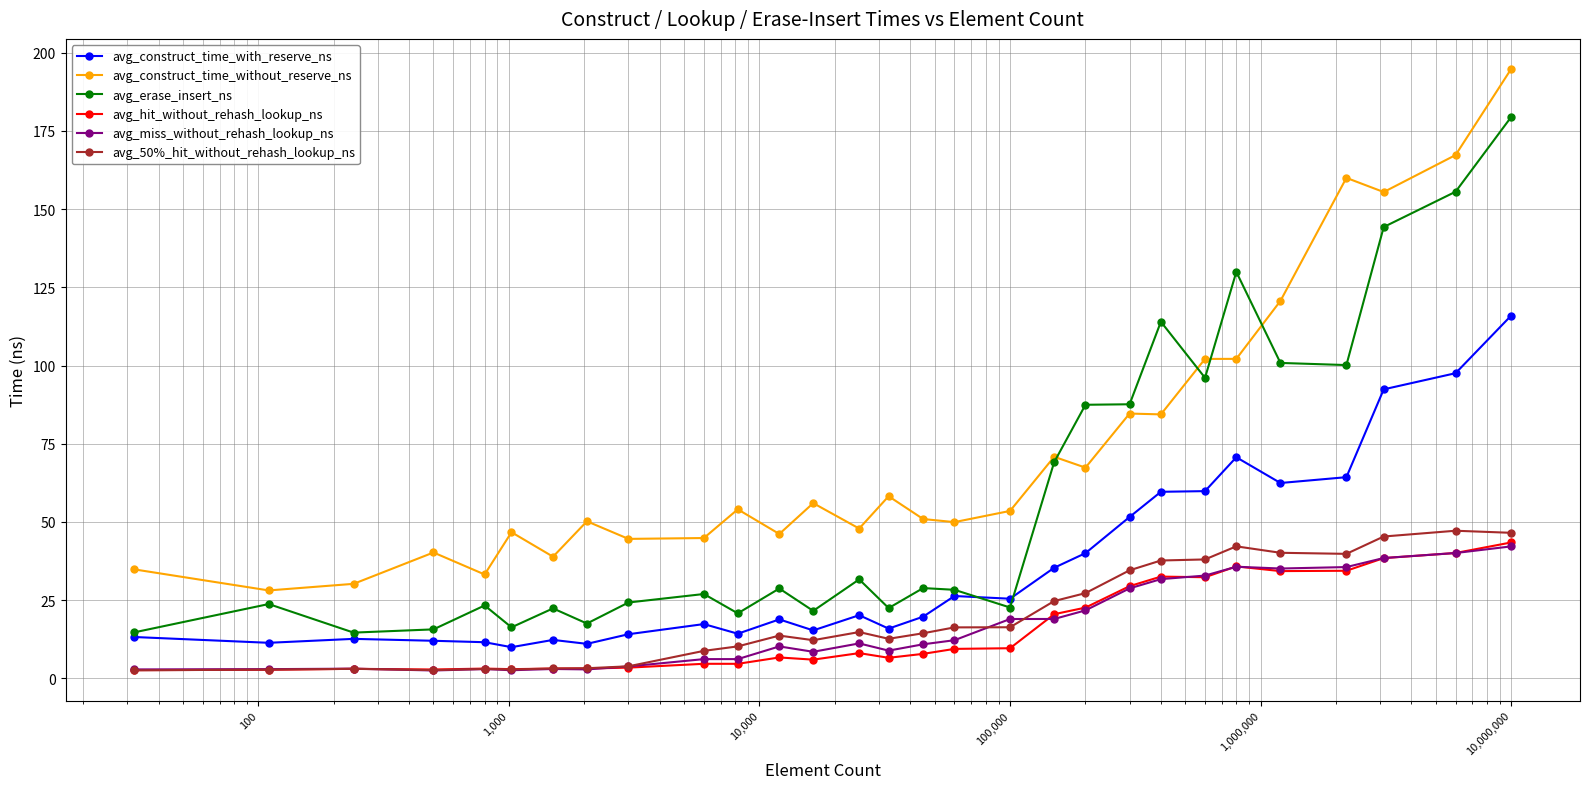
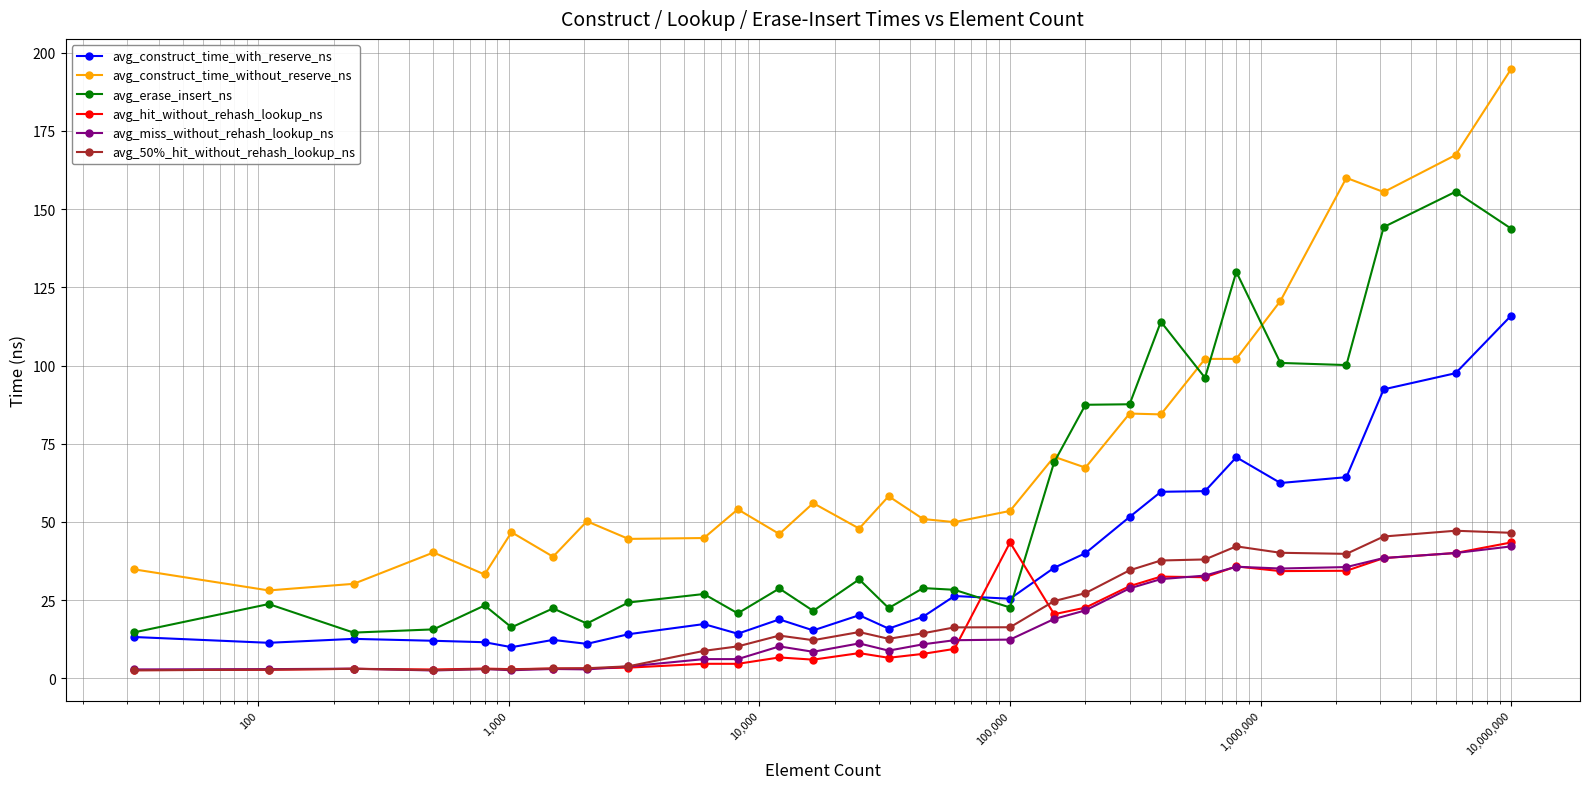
  {
    "avg_construct_time_with_reserve_ns": {
      "100,000": 25,
      "10,000,000": 116
    },
    "avg_construct_time_without_reserve_ns": {
      "100,000": 54,
      "10,000,000": 195
    },
    "avg_erase_insert_ns": {
      "100,000": 23,
-     "10,000,000": 179
+     "10,000,000": 144
    },
    "avg_hit_without_rehash_lookup_ns": {
-     "100,000": 10,
+     "100,000": 43,
      "10,000,000": 43
    },
    "avg_miss_without_rehash_lookup_ns": {
-     "100,000": 19,
+     "100,000": 12,
      "10,000,000": 42
    },
    "avg_50%_hit_without_rehash_lookup_ns": {
      "100,000": 16,
      "10,000,000": 47
    }
  }
